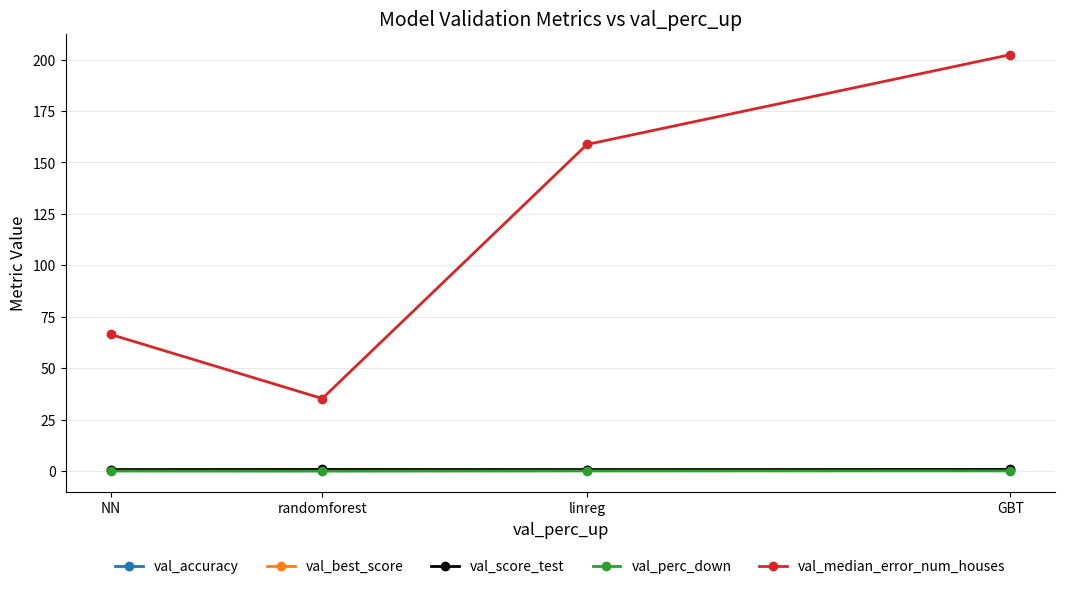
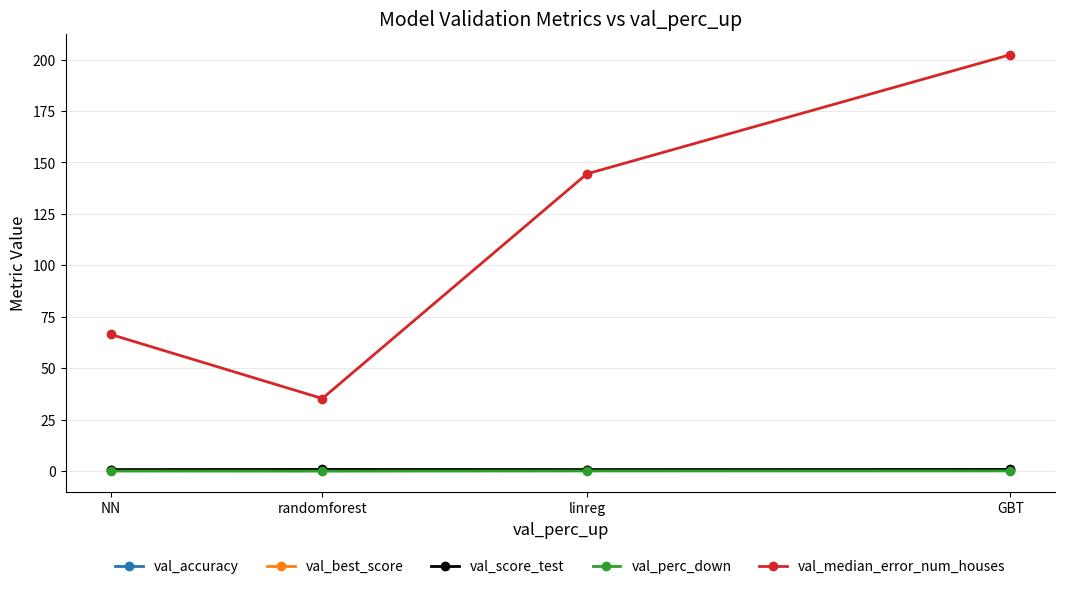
  {
    "val_median_error_num_houses": {
      "NN": 66,
      "randomforest": 35,
-     "linreg": 159,
+     "linreg": 144,
      "GBT": 202
    }
  }
